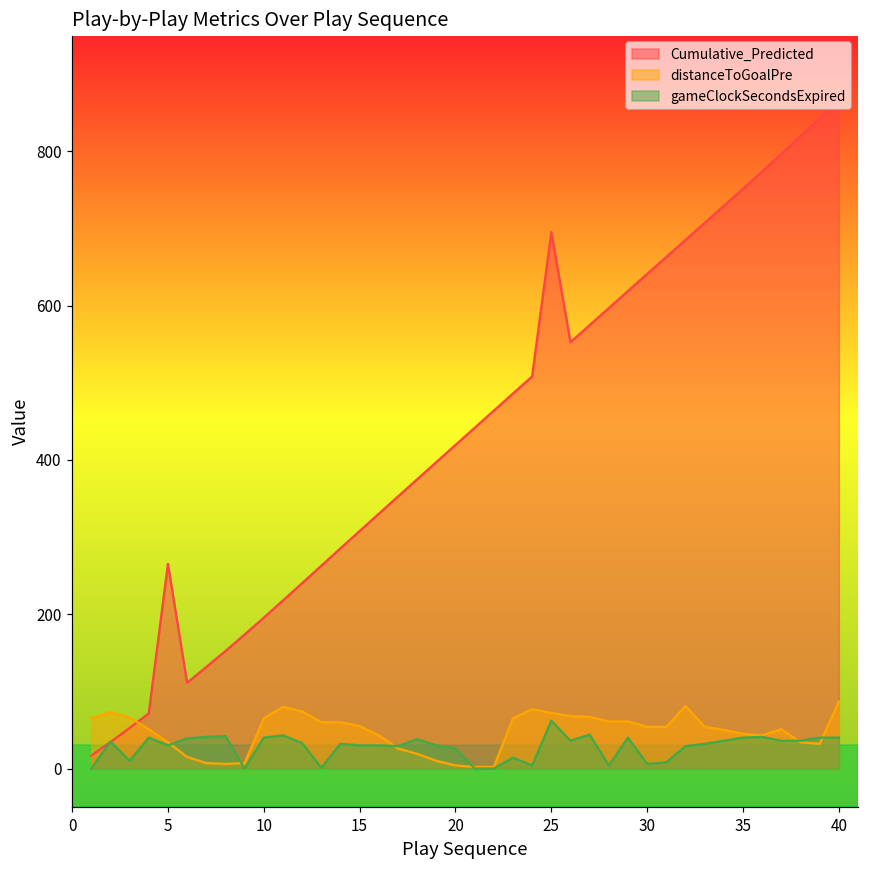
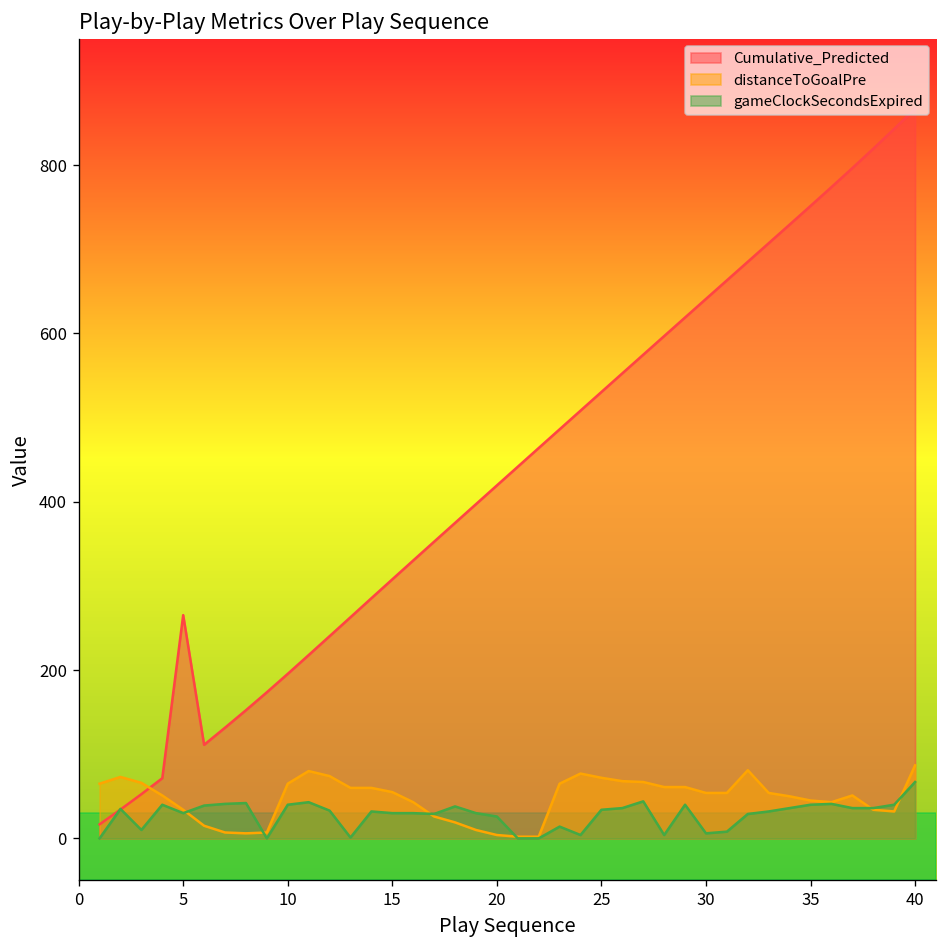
  {
    "Cumulative_Predicted": {
      "5": 270,
      "10": 200,
      "15": 310,
      "20": 420,
-     "25": 700,
+     "25": 530,
      "30": 640,
      "35": 750
    },
    "distanceToGoalPre": {
      "5": 30,
      "10": 70,
      "15": 60,
      "25": 70,
      "30": 50,
      "35": 50,
      "40": 90
    },
    "gameClockSecondsExpired": {
      "10": 40,
-     "25": 60,
+     "25": 30,
      "35": 40,
-     "40": 40
+     "40": 70
    }
  }
